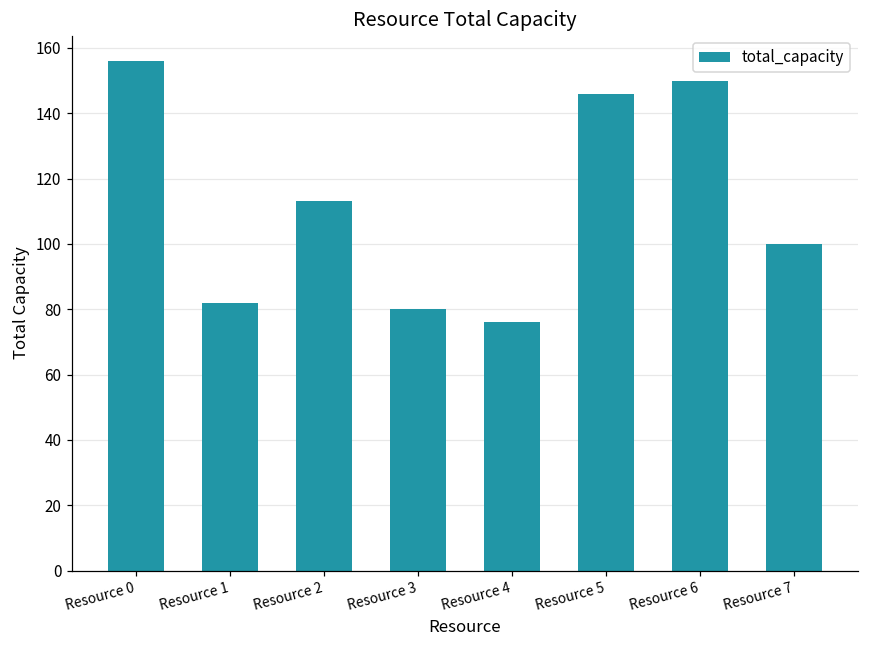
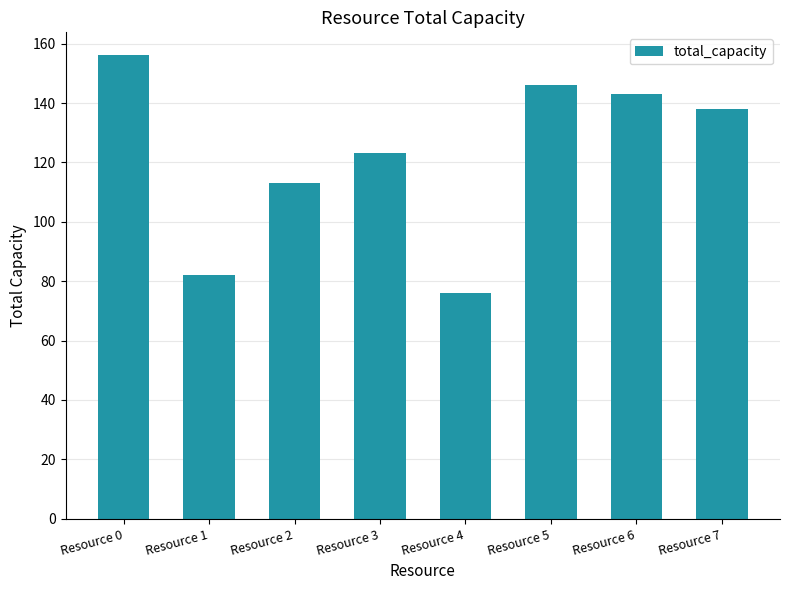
  {
    "Resource 0": 156,
    "Resource 1": 82,
    "Resource 2": 113,
-   "Resource 3": 80,
+   "Resource 3": 123,
    "Resource 4": 76,
    "Resource 5": 146,
-   "Resource 6": 150,
-   "Resource 7": 100
+   "Resource 6": 143,
+   "Resource 7": 138
  }
